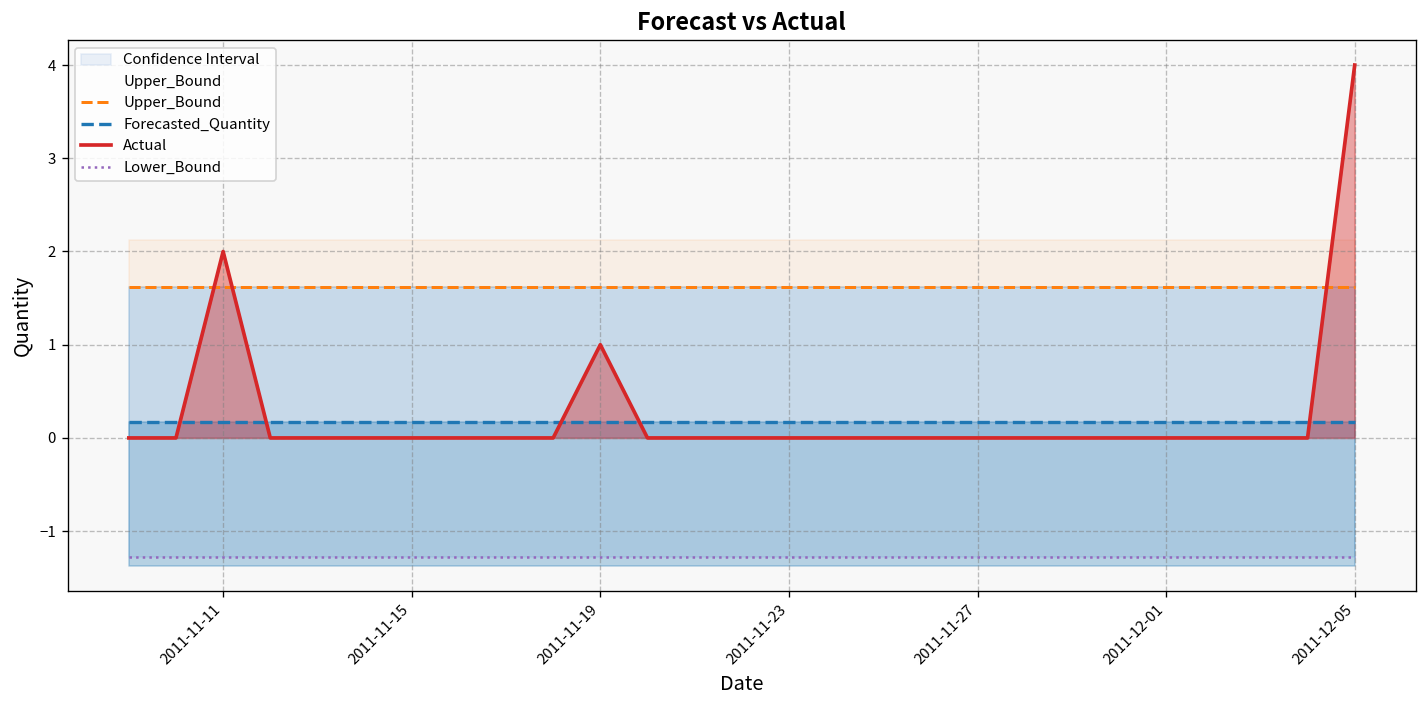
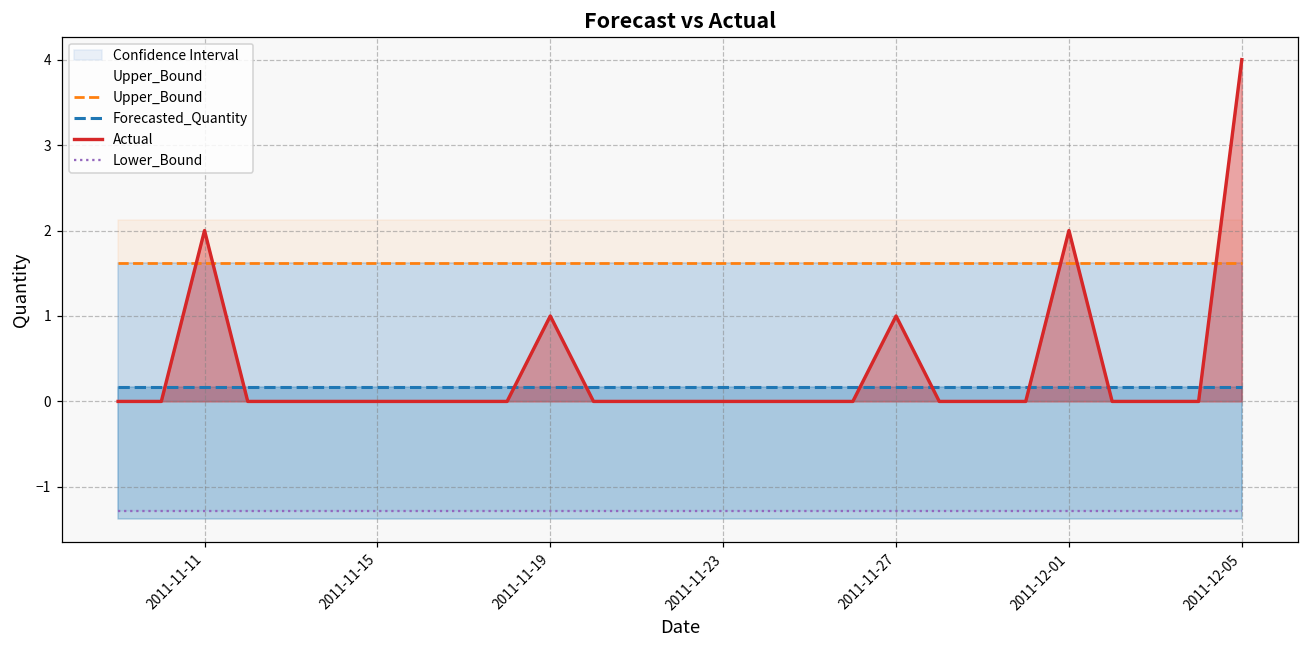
  {
    "Actual": {
      "2011-11-11": 2,
      "2011-11-15": 0,
      "2011-11-19": 1,
      "2011-11-23": 0,
-     "2011-11-27": 0,
-     "2011-12-01": 0,
+     "2011-11-27": 1,
+     "2011-12-01": 2,
      "2011-12-05": 4
    },
    "Lower_Bound": {
      "2011-11-11": -1.3,
      "2011-11-15": -1.3,
      "2011-11-19": -1.3,
      "2011-11-23": -1.3,
      "2011-11-27": -1.3,
      "2011-12-01": -1.3,
      "2011-12-05": -1.3
    }
  }
